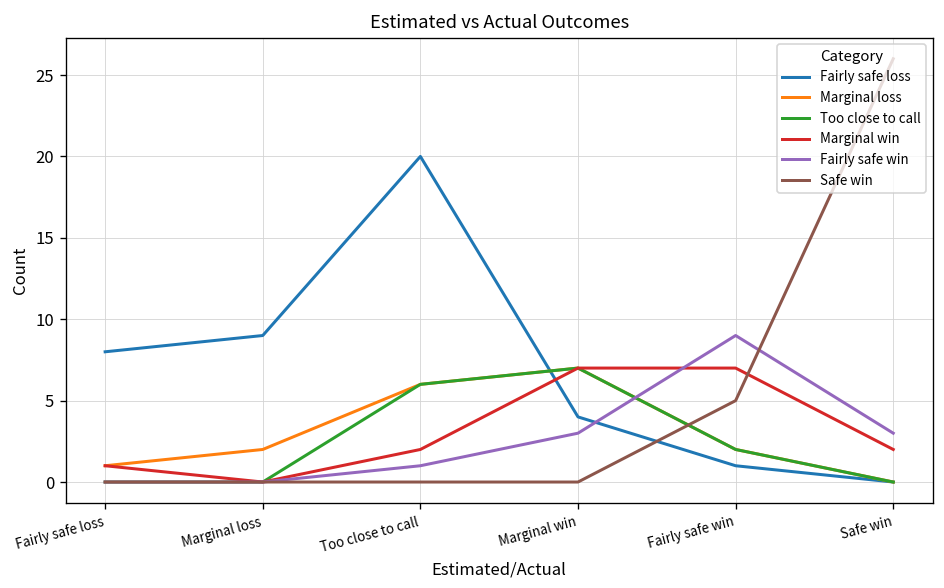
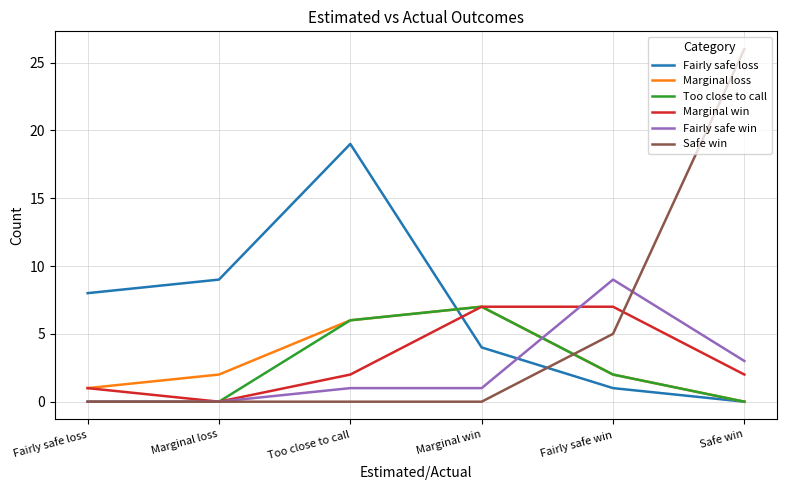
  {
    "Fairly safe loss": {
      "Fairly safe loss": 8,
      "Marginal loss": 9,
-     "Too close to call": 20,
+     "Too close to call": 19,
      "Marginal win": 4,
      "Fairly safe win": 1
    },
    "Marginal loss": {
      "Marginal loss": 2
    },
    "Marginal win": {
      "Too close to call": 2,
      "Fairly safe win": 7,
      "Safe win": 2
    },
    "Fairly safe win": {
      "Too close to call": 1,
-     "Marginal win": 3,
+     "Marginal win": 1,
      "Fairly safe win": 9,
      "Safe win": 3
    },
    "Safe win": {
      "Too close to call": 0,
      "Marginal win": 0,
      "Fairly safe win": 5
    }
  }
